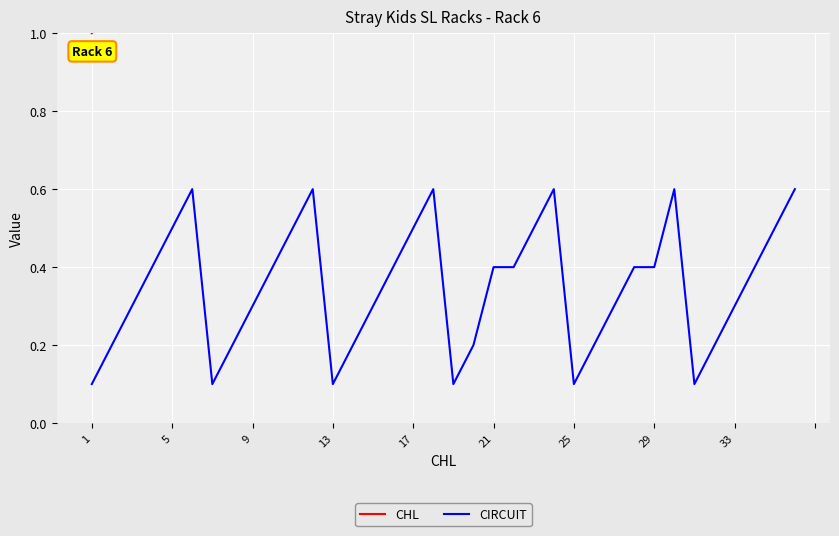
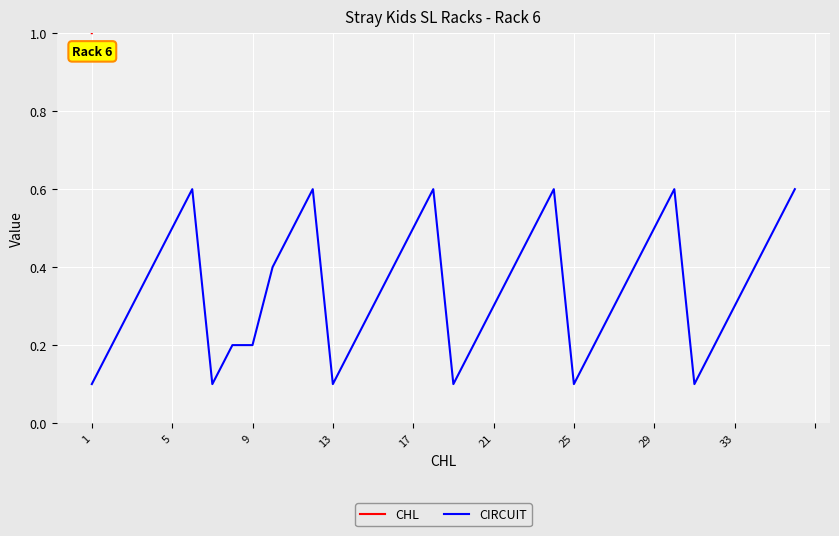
  {
    "CIRCUIT": {
      "1": 0.1,
      "5": 0.5,
-     "9": 0.3,
+     "9": 0.2,
      "13": 0.1,
      "17": 0.5,
-     "21": 0.4,
+     "21": 0.3,
      "25": 0.1,
-     "29": 0.4,
+     "29": 0.5,
      "33": 0.3
    }
  }
